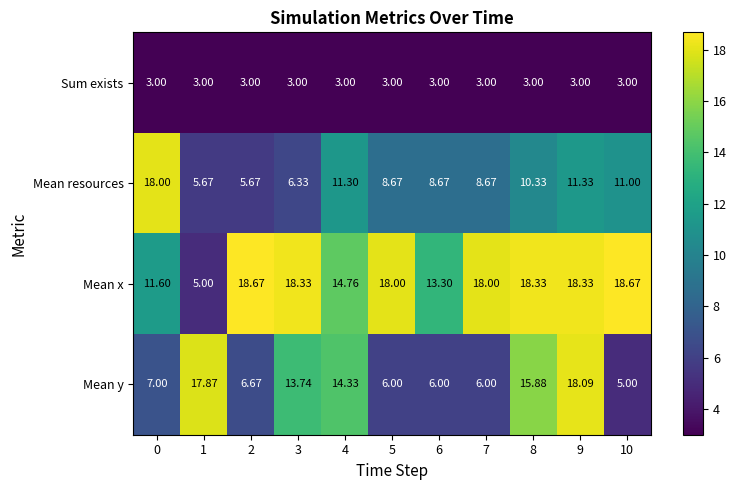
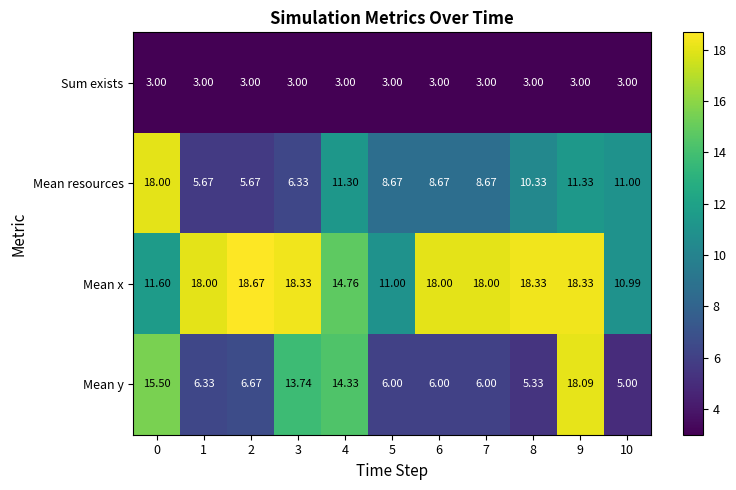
  {
    "Sum exists": {
      "0": 3.00,
      "1": 3.00,
      "2": 3.00,
      "3": 3.00,
      "4": 3.00,
      "5": 3.00,
      "6": 3.00,
      "7": 3.00,
      "8": 3.00,
      "9": 3.00,
      "10": 3.00
    },
    "Mean resources": {
      "0": 18.00,
      "1": 5.67,
      "2": 5.67,
      "3": 6.33,
      "4": 11.30,
      "5": 8.67,
      "6": 8.67,
      "7": 8.67,
      "8": 10.33,
      "9": 11.33,
      "10": 11.00
    },
    "Mean x": {
      "0": 11.60,
-     "1": 5.00,
+     "1": 18.00,
      "2": 18.67,
      "3": 18.33,
      "4": 14.76,
-     "5": 18.00,
-     "6": 13.30,
+     "5": 11.00,
+     "6": 18.00,
      "7": 18.00,
      "8": 18.33,
      "9": 18.33,
-     "10": 18.67
+     "10": 10.99
    },
    "Mean y": {
-     "0": 7.00,
-     "1": 17.87,
+     "0": 15.50,
+     "1": 6.33,
      "2": 6.67,
      "3": 13.74,
      "4": 14.33,
      "5": 6.00,
      "6": 6.00,
      "7": 6.00,
-     "8": 15.88,
+     "8": 5.33,
      "9": 18.09,
      "10": 5.00
    }
  }
